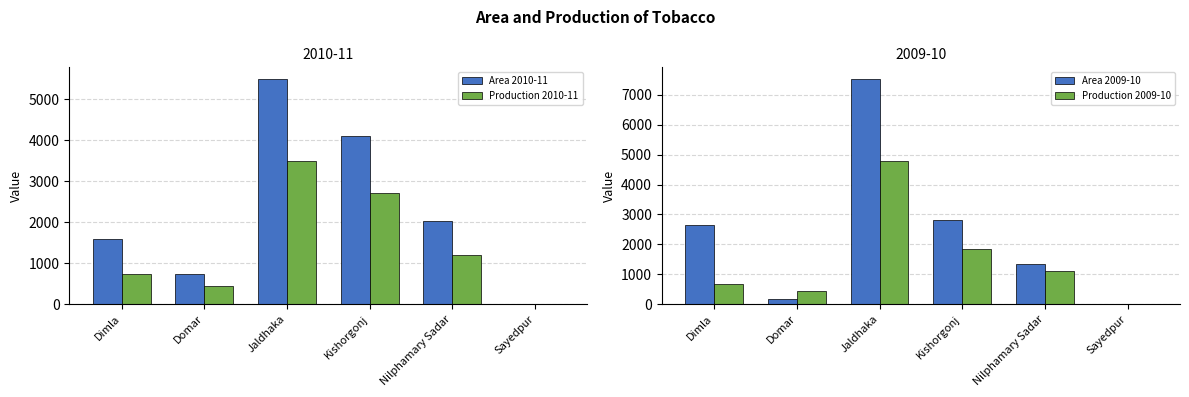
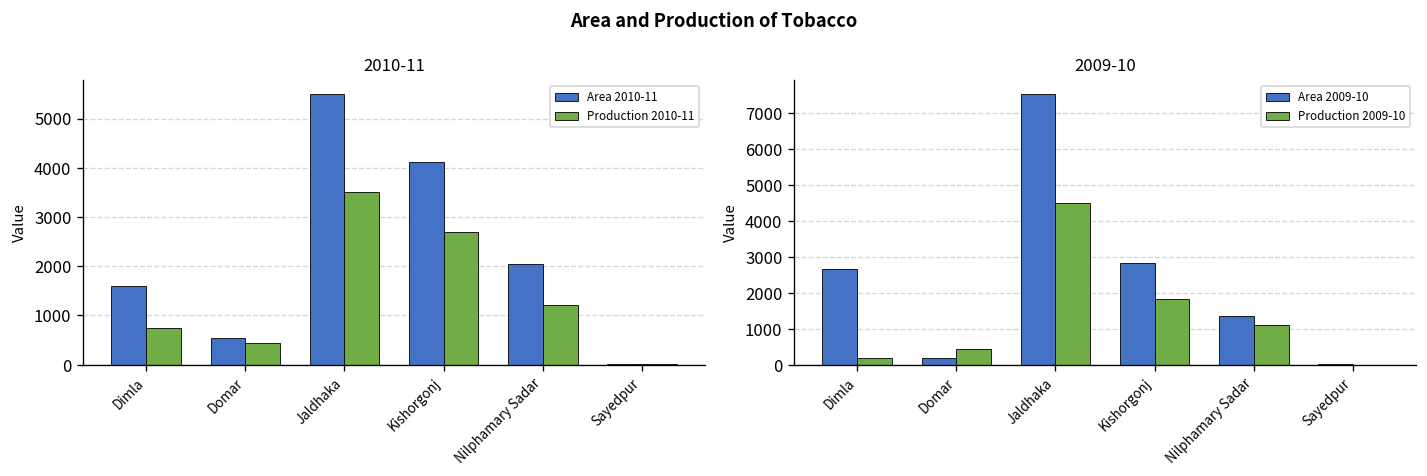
  {
    "2010-11": {
      "Area 2010-11": {
        "Dimla": 1600,
-       "Domar": 700,
+       "Domar": 500,
        "Jaldhaka": 5500,
        "Kishorgonj": 4100,
        "Nilphamary Sadar": 2000
      },
      "Production 2010-11": {
        "Dimla": 700,
        "Domar": 400,
        "Jaldhaka": 3500,
        "Kishorgonj": 2700,
        "Nilphamary Sadar": 1200
      }
    },
    "2009-10": {
      "Area 2009-10": {
        "Dimla": 2700,
        "Domar": 200,
        "Jaldhaka": 7500,
        "Kishorgonj": 2800,
        "Nilphamary Sadar": 1300
      },
      "Production 2009-10": {
-       "Dimla": 700,
+       "Dimla": 200,
        "Domar": 400,
-       "Jaldhaka": 4800,
+       "Jaldhaka": 4500,
        "Kishorgonj": 1800,
        "Nilphamary Sadar": 1100
      }
    }
  }
